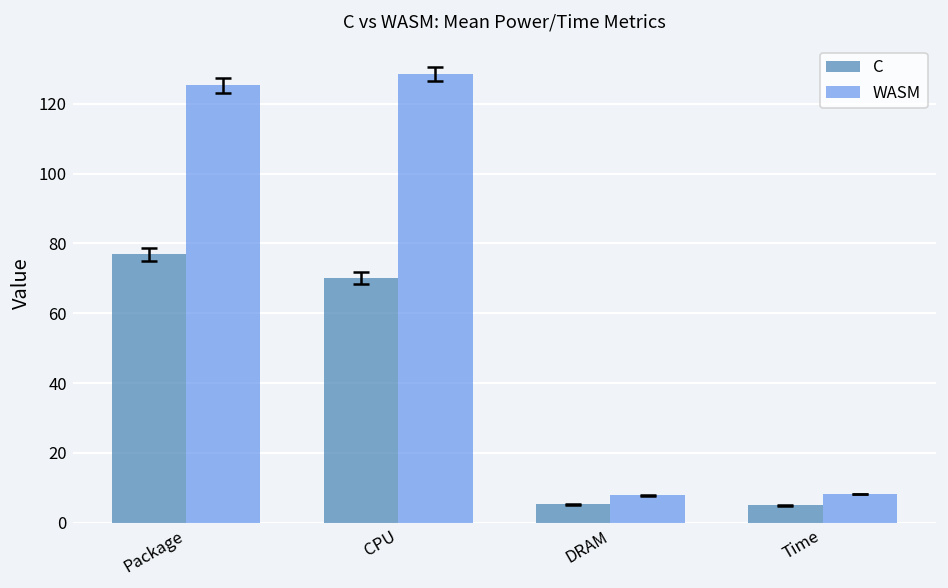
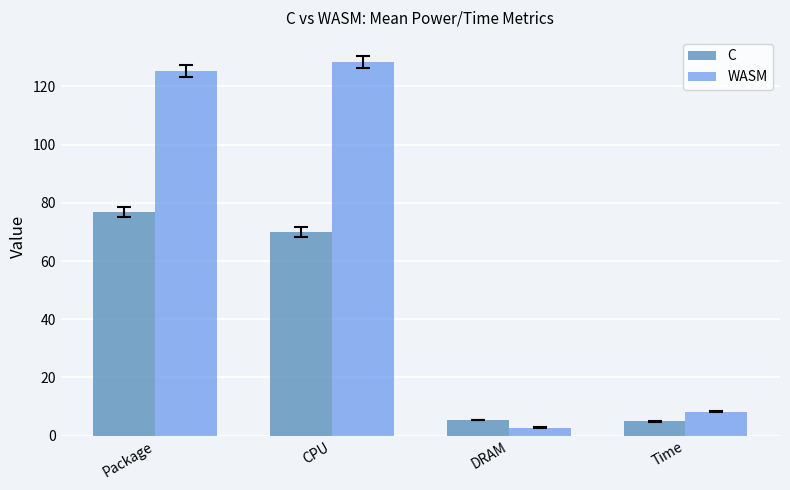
  {
    "WASM": {
      "Package": 125,
      "CPU": 129,
-     "DRAM": 8,
+     "DRAM": 3,
      "Time": 8
    }
  }
